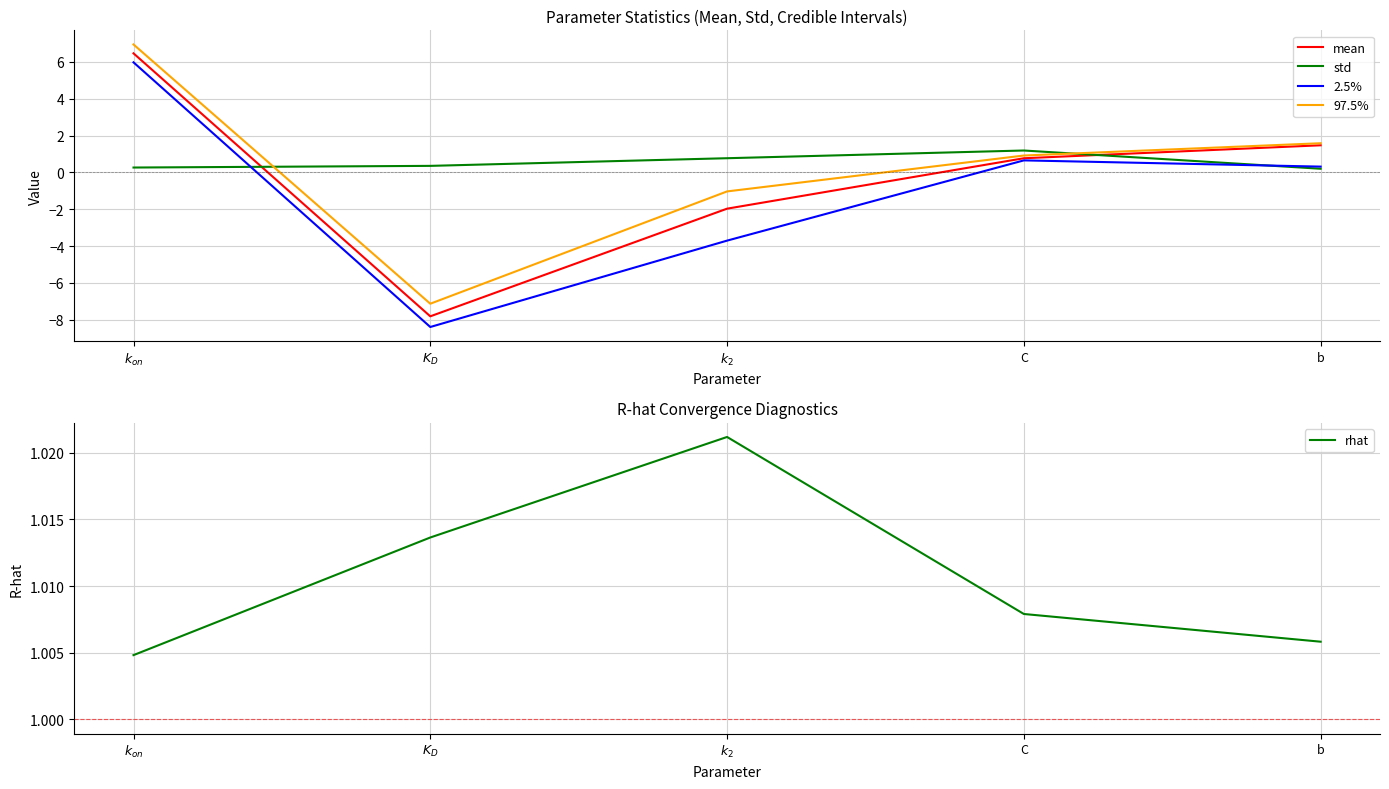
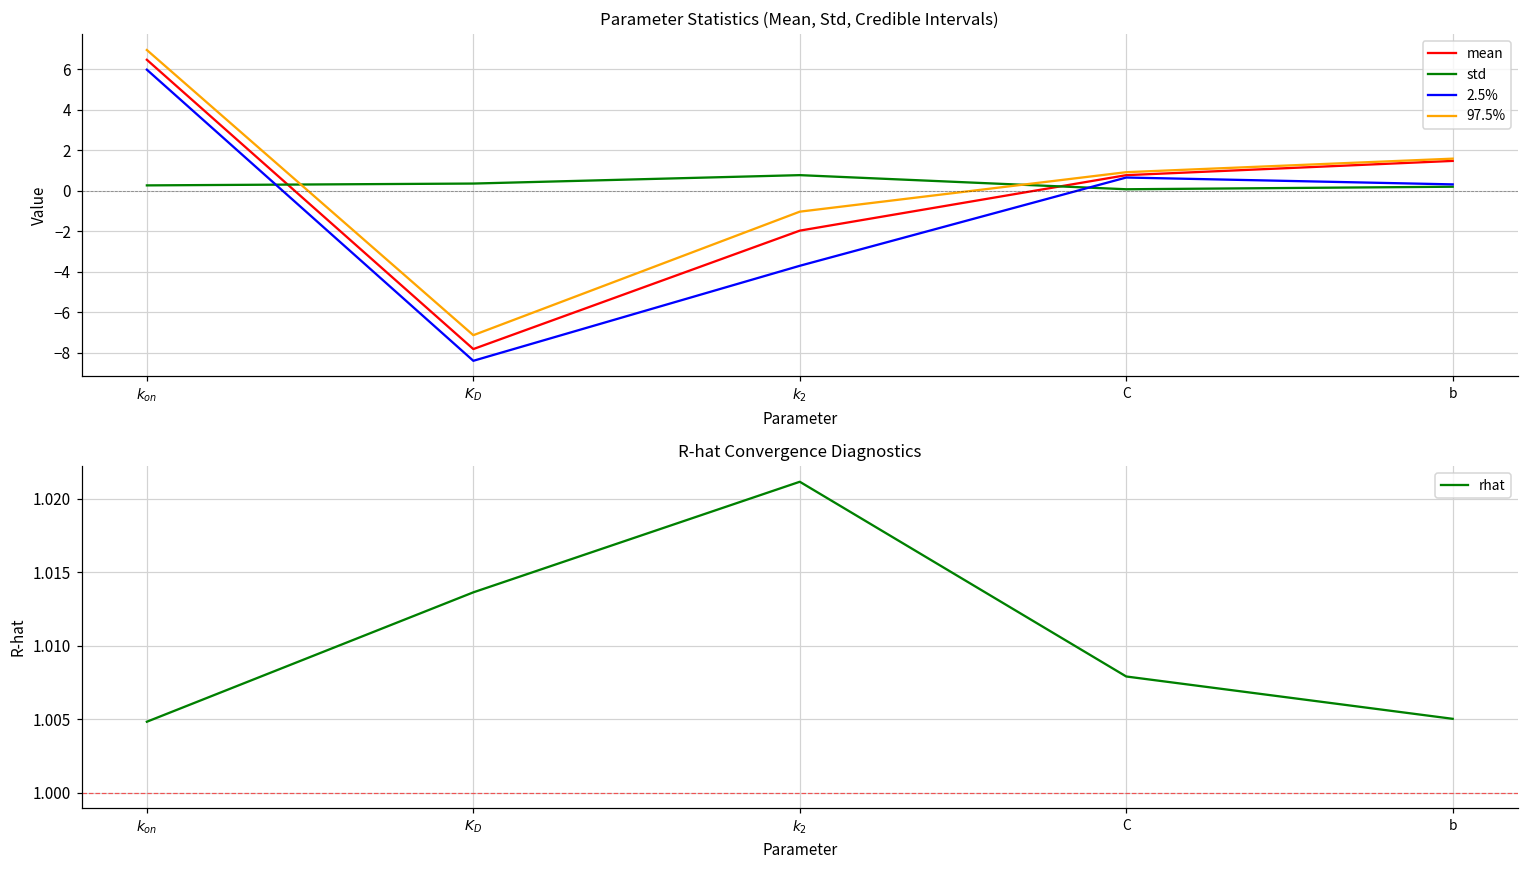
  {
    "Parameter Statistics (Mean, Std, Credible Intervals)": {
      "std": {
-       "C": 1.2
+       "C": 0.1
      },
      "97.5%": {
        "C": 0.9
      }
    },
    "R-hat Convergence Diagnostics": {
      "C": 1.0079,
-     "b": 1.0058
+     "b": 1.0050
    }
  }
